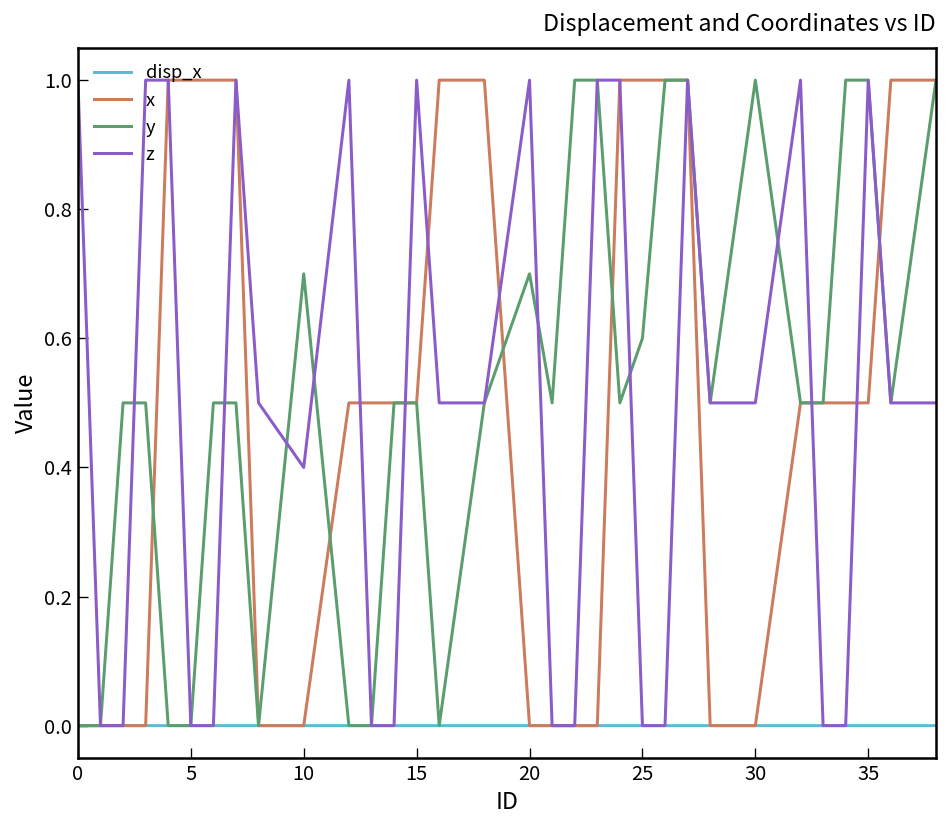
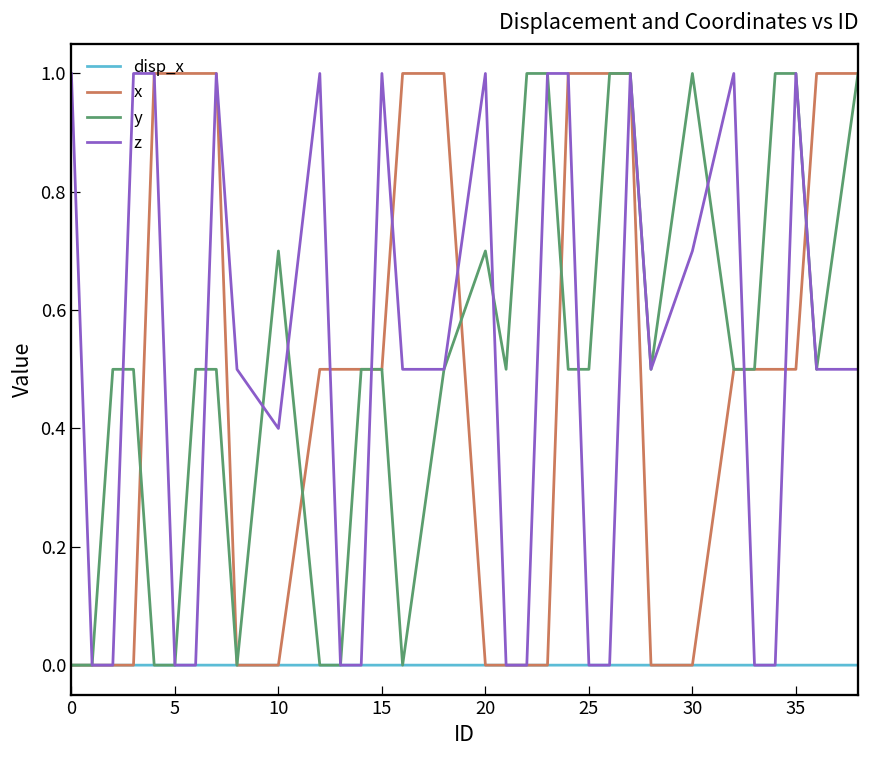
  {
    "disp_x": {
      "15": 0.0,
      "35": 0.0
    },
    "x": {
      "5": 1.0,
      "25": 1.0,
      "35": 0.5
    },
    "y": {
      "10": 0.7,
      "20": 0.7,
-     "25": 0.6,
+     "25": 0.5,
      "30": 1.0
    },
    "z": {
      "0": 1.0,
      "10": 0.4,
      "15": 1.0,
      "20": 1.0,
-     "30": 0.5
+     "30": 0.7
    }
  }
